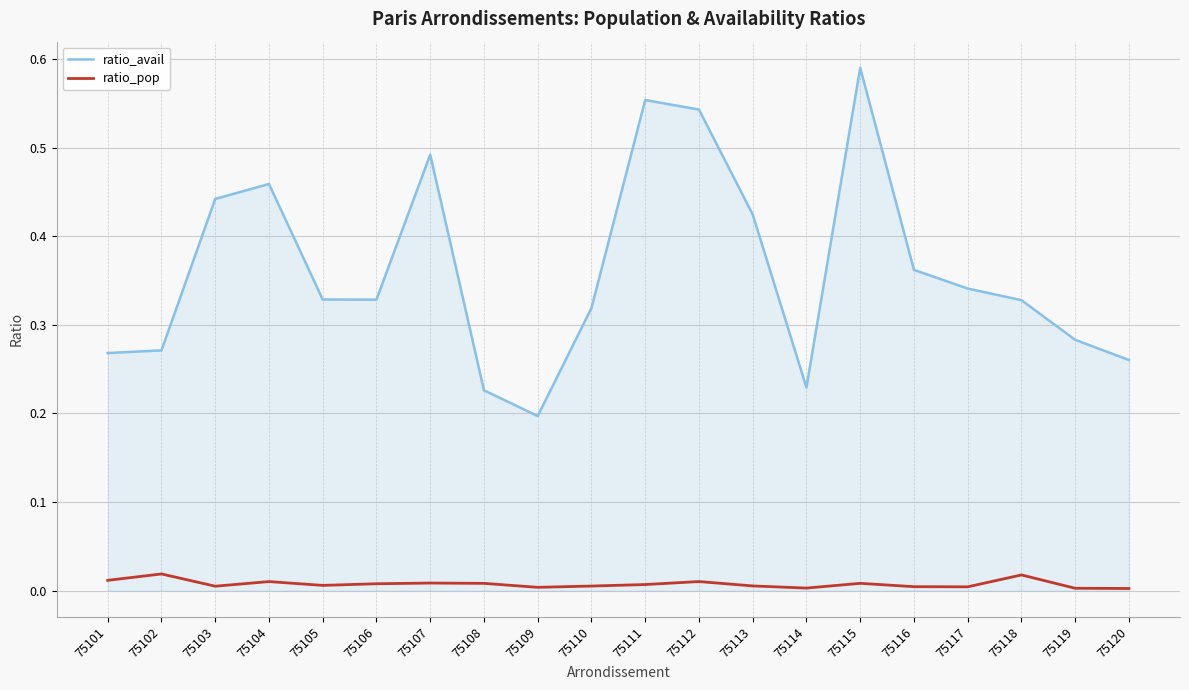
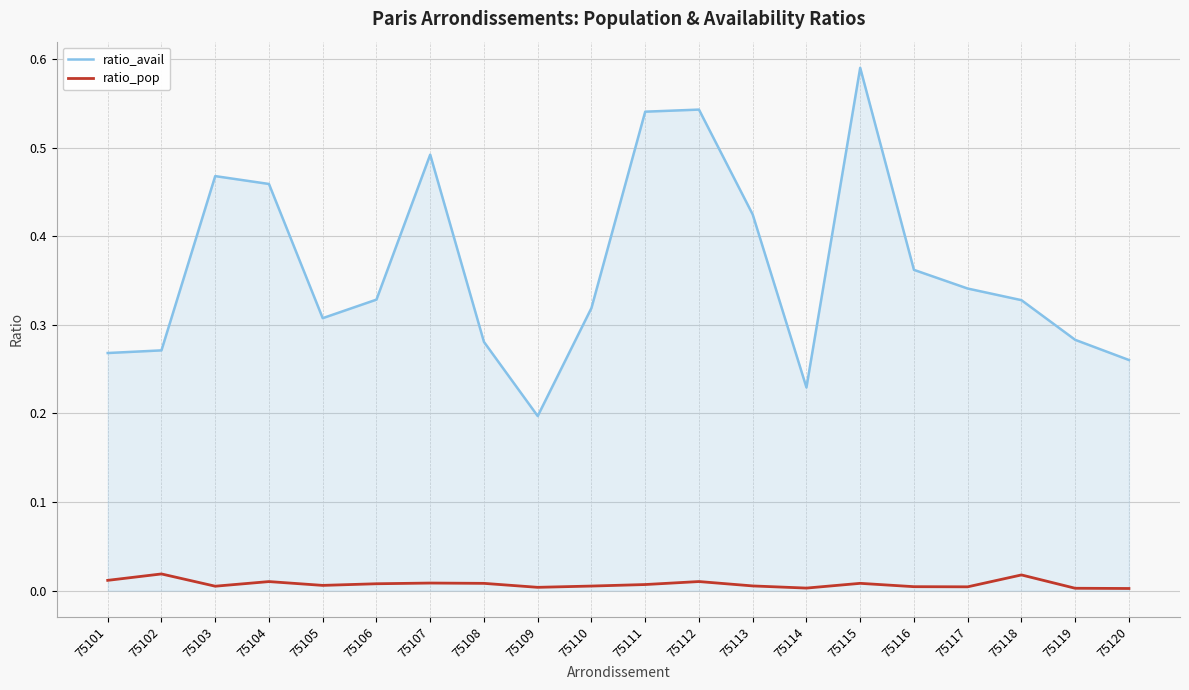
  {
    "ratio_avail": {
      "75101": 0.27,
      "75102": 0.27,
-     "75103": 0.44,
+     "75103": 0.47,
      "75104": 0.46,
-     "75105": 0.33,
+     "75105": 0.31,
      "75106": 0.33,
      "75107": 0.49,
-     "75108": 0.23,
+     "75108": 0.28,
      "75109": 0.20,
      "75110": 0.32,
-     "75111": 0.55,
+     "75111": 0.54,
      "75112": 0.54,
      "75113": 0.42,
      "75114": 0.23,
      "75115": 0.59,
      "75116": 0.36,
      "75117": 0.34,
      "75118": 0.33,
      "75119": 0.28,
      "75120": 0.26
    },
    "ratio_pop": {
      "75101": 0.01,
      "75102": 0.02,
      "75103": 0.01,
      "75104": 0.01,
      "75105": 0.01,
      "75106": 0.01,
      "75107": 0.01,
      "75108": 0.01,
      "75109": 0.00,
      "75110": 0.01,
      "75111": 0.01,
      "75112": 0.01,
      "75113": 0.01,
      "75114": 0.00,
      "75115": 0.01,
      "75116": 0.00,
      "75117": 0.00,
      "75118": 0.02,
      "75119": 0.00,
      "75120": 0.00
    }
  }
